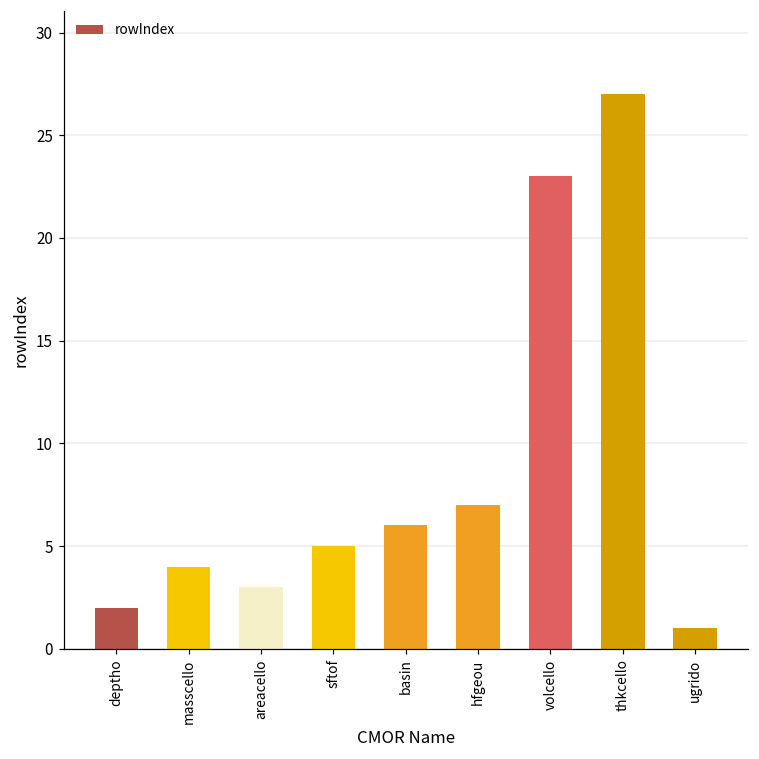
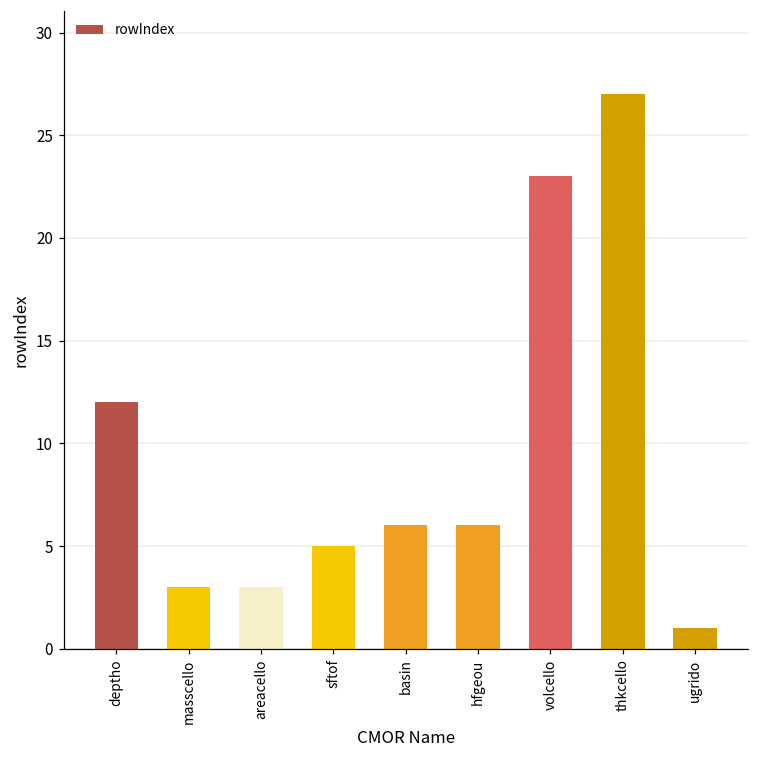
  {
-   "deptho": 2,
-   "masscello": 4,
+   "deptho": 12,
+   "masscello": 3,
    "areacello": 3,
    "sftof": 5,
    "basin": 6,
-   "hfgeou": 7,
+   "hfgeou": 6,
    "volcello": 23,
    "thkcello": 27,
    "ugrido": 1
  }
